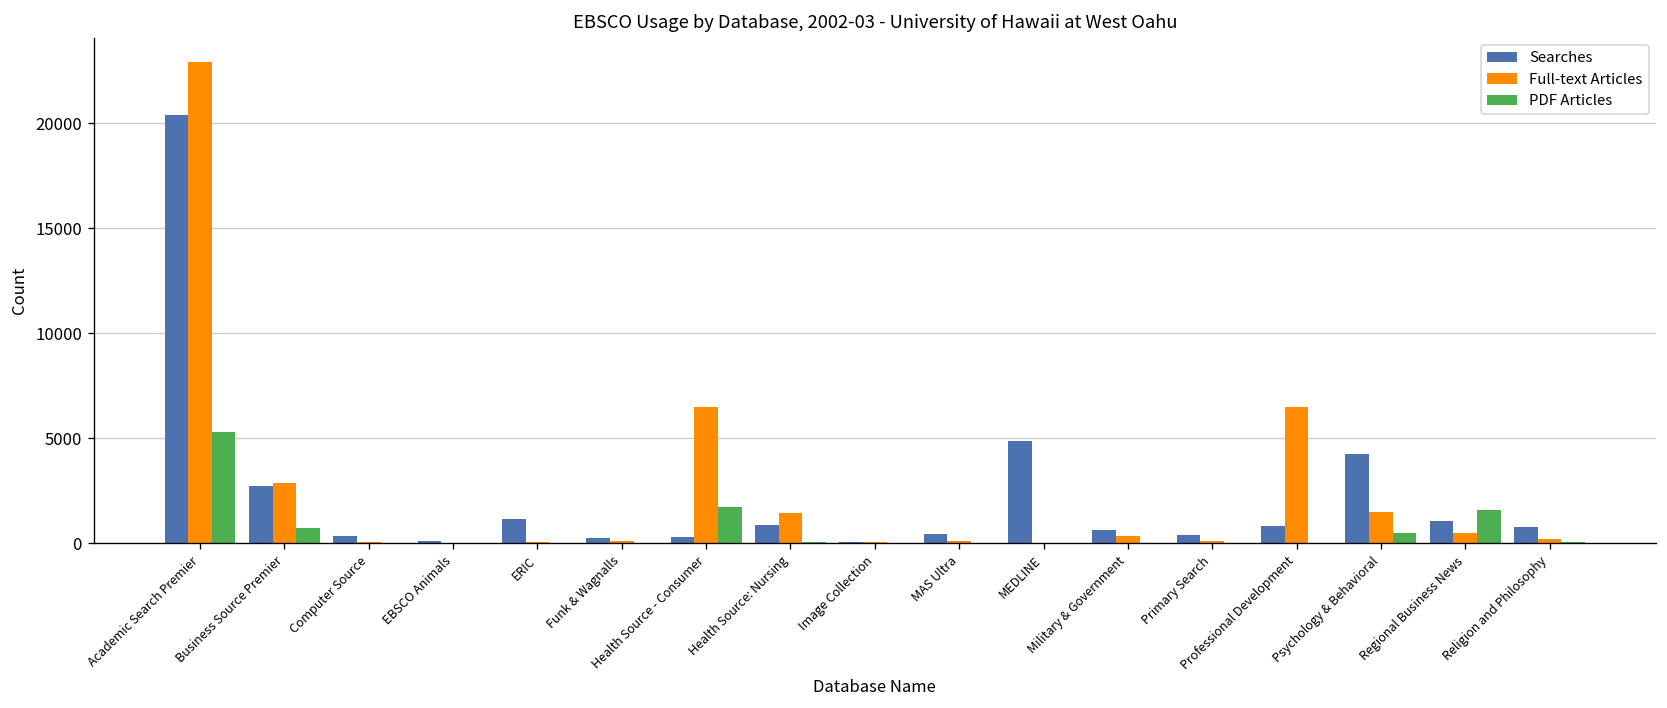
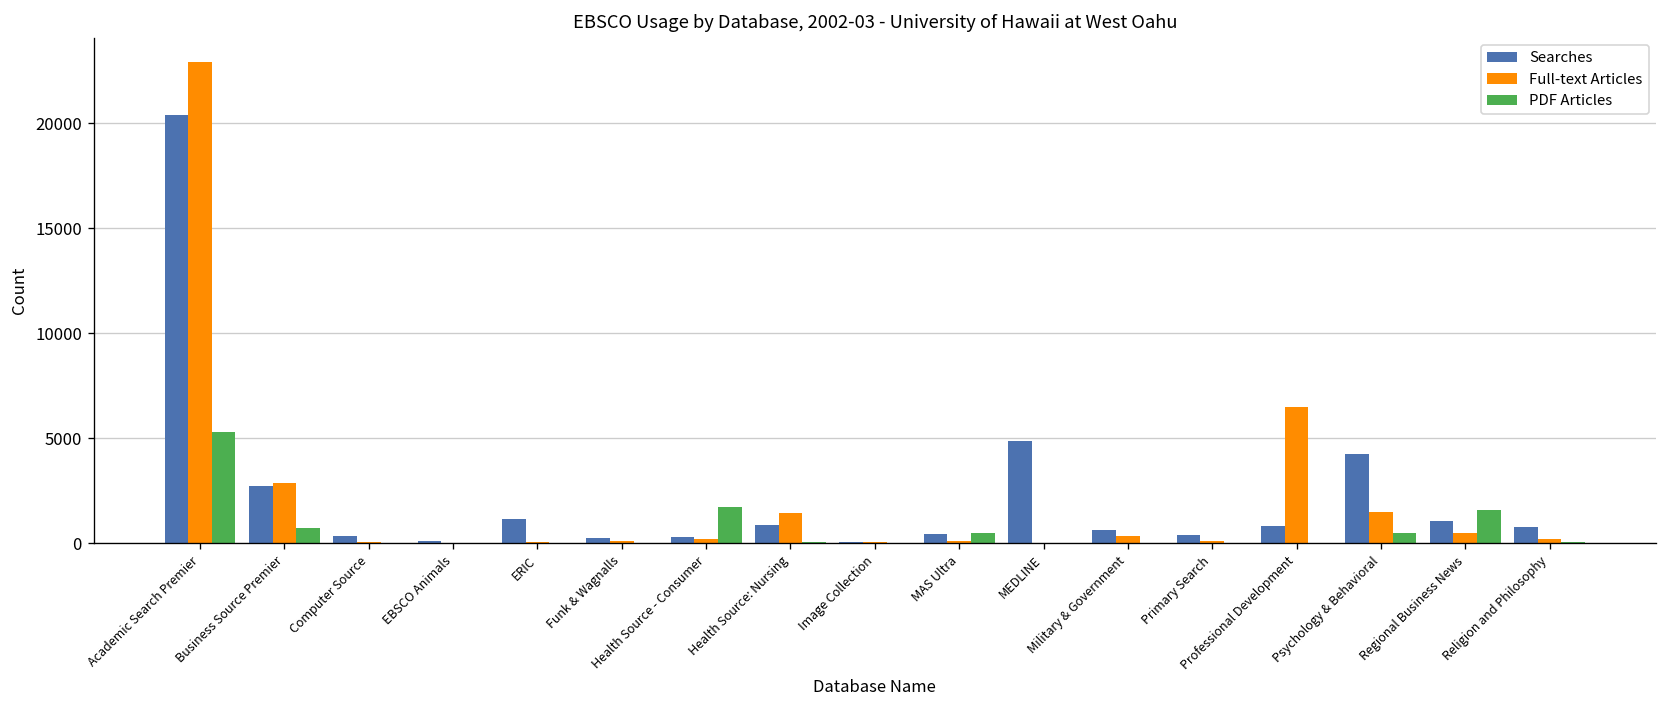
  {
    "Searches": {
      "Academic Search Premier": 20400,
      "Business Source Premier": 2700,
      "Computer Source": 300,
      "ERIC": 1200,
      "Funk & Wagnalls": 200,
      "Health Source - Consumer": 300,
      "Health Source: Nursing": 900,
      "MAS Ultra": 400,
      "MEDLINE": 4900,
      "Military & Government": 600,
      "Primary Search": 400,
      "Professional Development": 800,
      "Psychology & Behavioral": 4300,
      "Regional Business News": 1100,
      "Religion and Philosophy": 800
    },
    "Full-text Articles": {
      "Academic Search Premier": 22900,
      "Business Source Premier": 2900,
-     "Health Source - Consumer": 6500,
+     "Health Source - Consumer": 200,
      "Health Source: Nursing": 1400,
      "Military & Government": 300,
      "Professional Development": 6500,
      "Psychology & Behavioral": 1500,
      "Regional Business News": 500,
      "Religion and Philosophy": 200
    },
    "PDF Articles": {
      "Academic Search Premier": 5300,
      "Business Source Premier": 700,
      "EBSCO Animals": 0,
      "ERIC": 0,
      "Funk & Wagnalls": 0,
      "Health Source - Consumer": 1700,
      "Image Collection": 0,
-     "MAS Ultra": 0,
+     "MAS Ultra": 500,
      "MEDLINE": 0,
      "Psychology & Behavioral": 500,
      "Regional Business News": 1600
    }
  }
